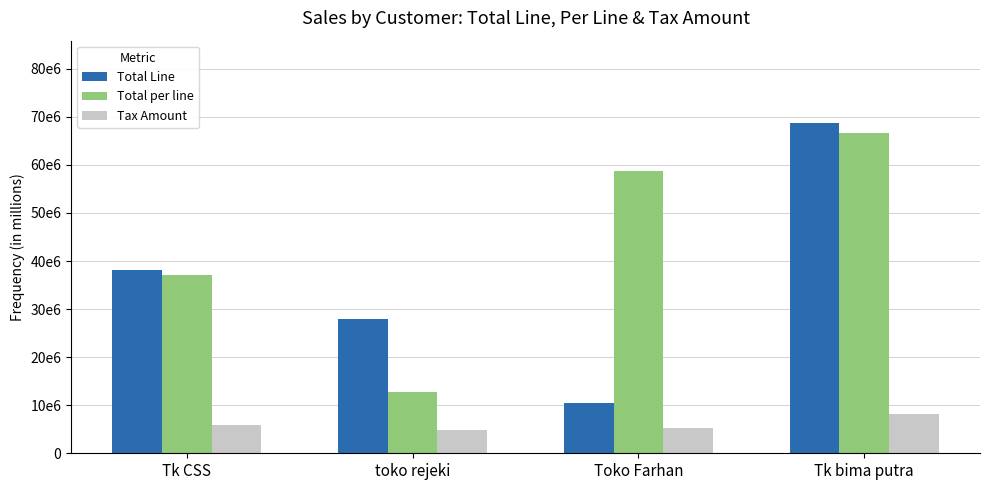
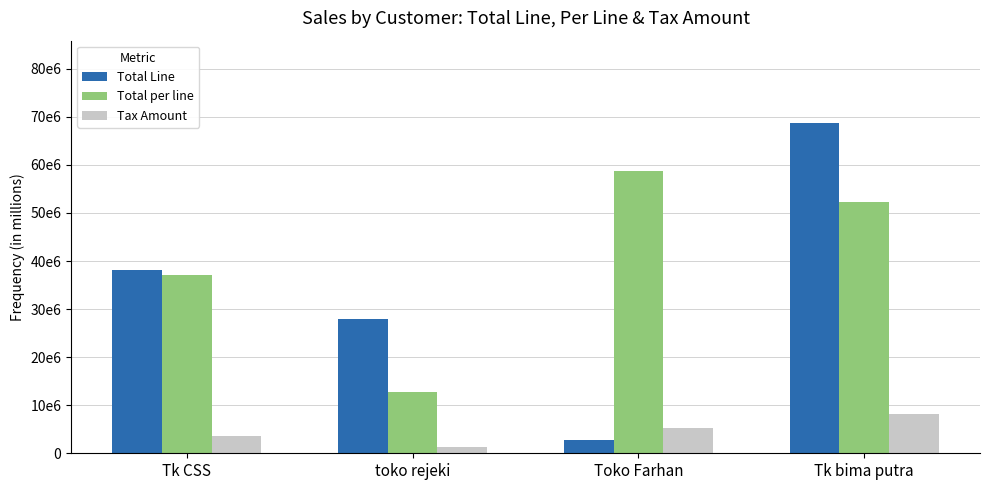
  {
    "Total Line": {
      "Tk CSS": 38000000,
      "toko rejeki": 28000000,
-     "Toko Farhan": 10000000,
+     "Toko Farhan": 3000000,
      "Tk bima putra": 69000000
    },
    "Total per line": {
      "Tk CSS": 37000000,
      "toko rejeki": 13000000,
      "Toko Farhan": 59000000,
-     "Tk bima putra": 67000000
+     "Tk bima putra": 52000000
    },
    "Tax Amount": {
-     "Tk CSS": 6000000,
-     "toko rejeki": 5000000,
+     "Tk CSS": 4000000,
+     "toko rejeki": 1000000,
      "Toko Farhan": 5000000,
      "Tk bima putra": 8000000
    }
  }
